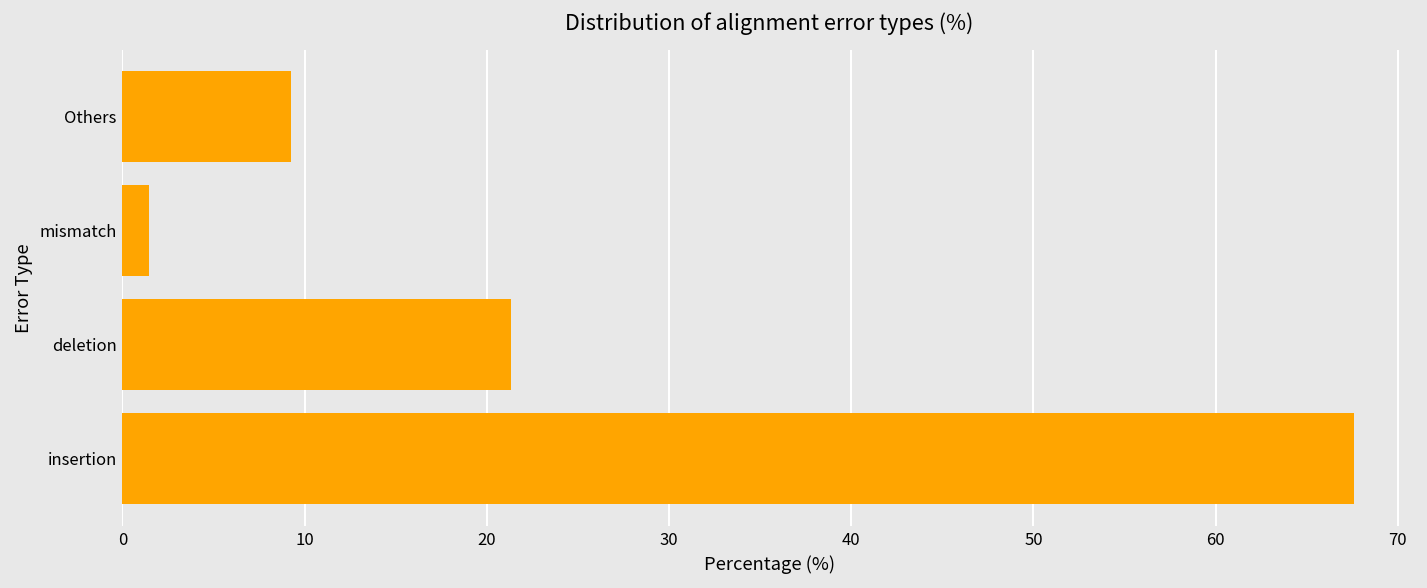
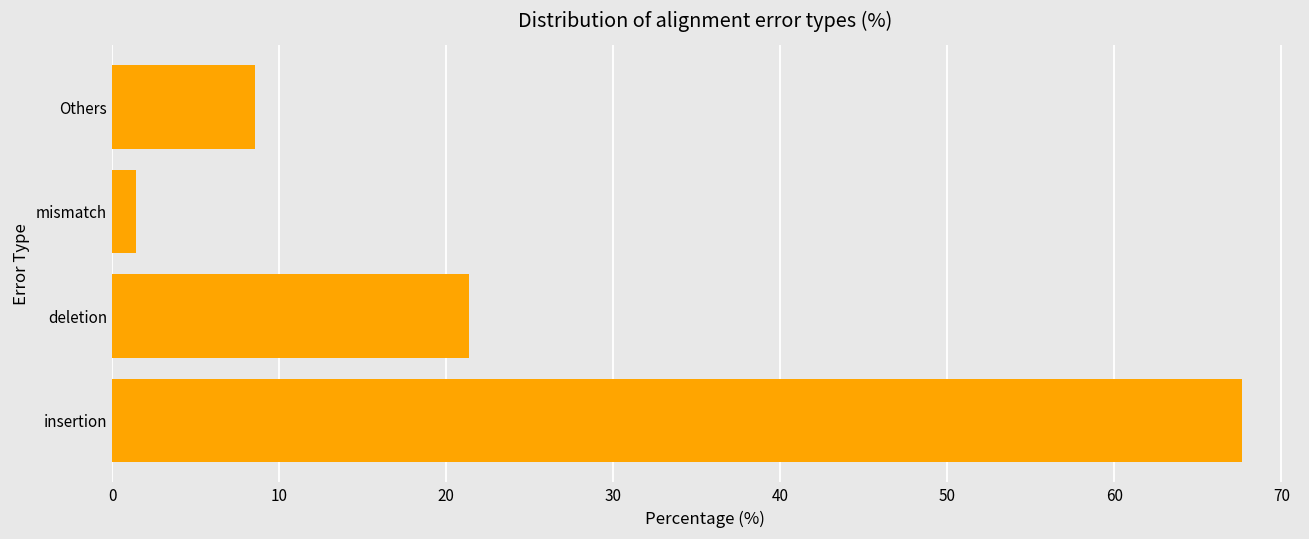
  {
-   "Others": 9.3,
+   "Others": 8.5,
    "mismatch": 1.4,
    "deletion": 21.3,
    "insertion": 67.6
  }
